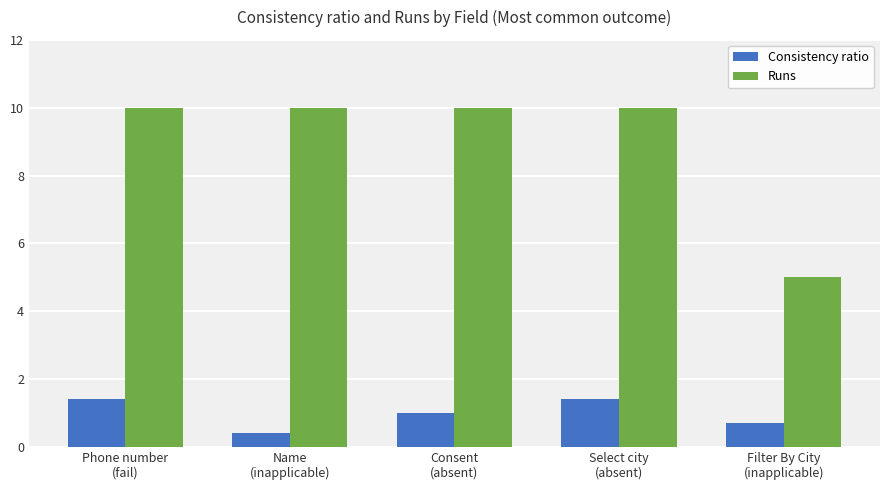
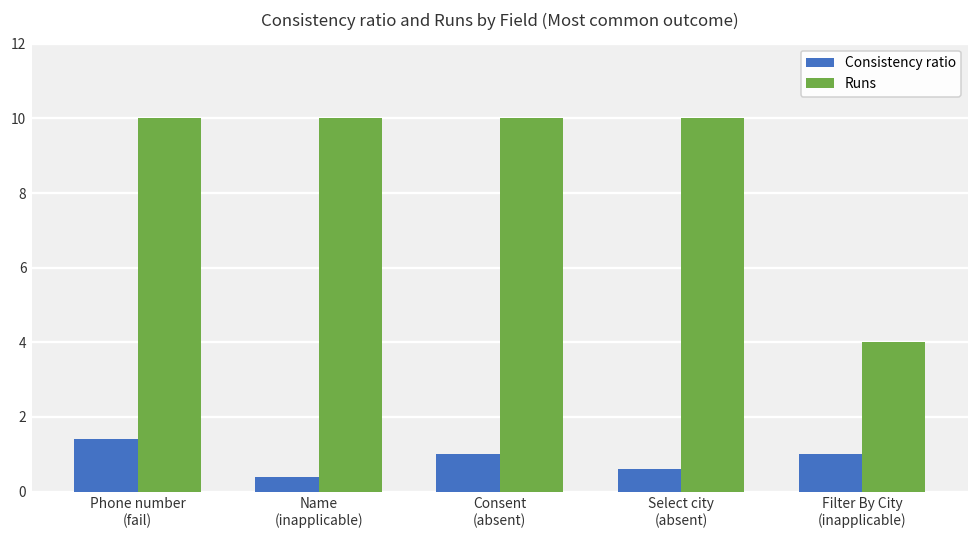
  {
    "Consistency ratio": {
      "Phone number (fail)": 1.4,
      "Name (inapplicable)": 0.4,
      "Consent (absent)": 1.0,
-     "Select city (absent)": 1.4,
-     "Filter By City (inapplicable)": 0.7
+     "Select city (absent)": 0.6,
+     "Filter By City (inapplicable)": 1.0
    },
    "Runs": {
      "Phone number (fail)": 10,
      "Name (inapplicable)": 10,
      "Consent (absent)": 10,
      "Select city (absent)": 10,
-     "Filter By City (inapplicable)": 5
+     "Filter By City (inapplicable)": 4
    }
  }
